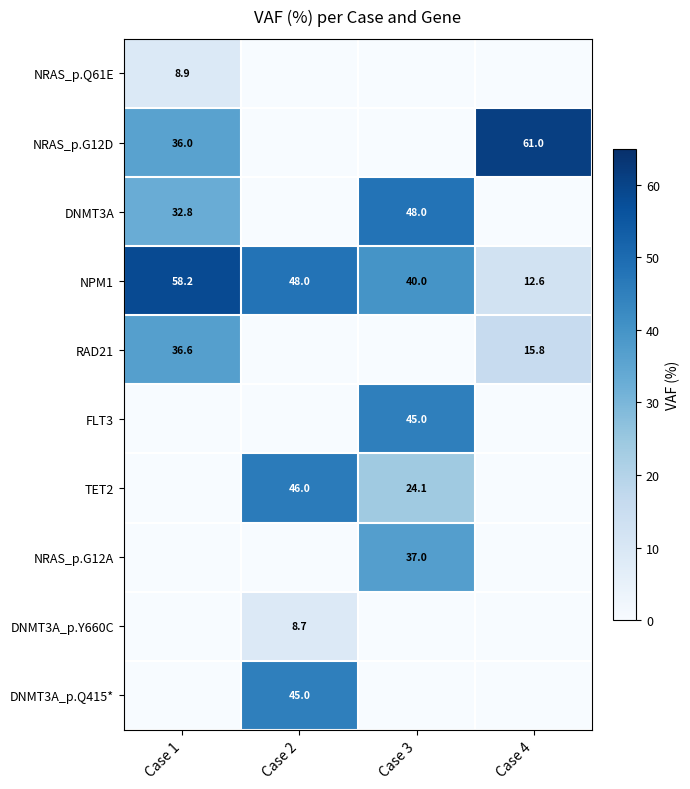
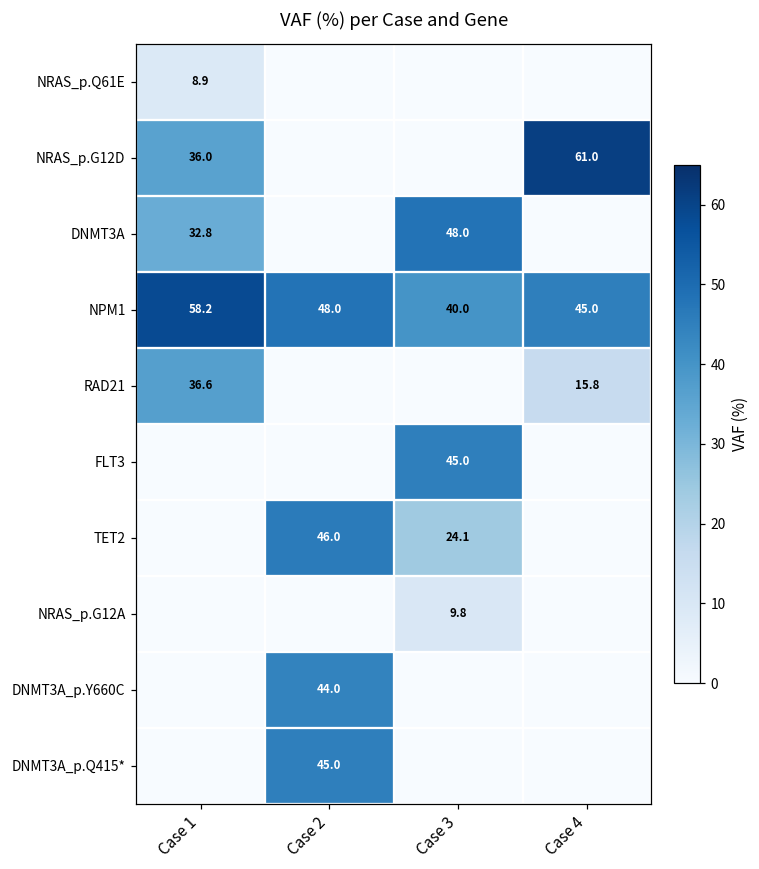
  {
    "NRAS_p.Q61E": {
      "Case 1": 8.9
    },
    "NRAS_p.G12D": {
      "Case 1": 36.0,
      "Case 4": 61.0
    },
    "DNMT3A": {
      "Case 1": 32.8,
      "Case 3": 48.0
    },
    "NPM1": {
      "Case 1": 58.2,
      "Case 2": 48.0,
      "Case 3": 40.0,
-     "Case 4": 12.6
+     "Case 4": 45.0
    },
    "RAD21": {
      "Case 1": 36.6,
      "Case 4": 15.8
    },
    "FLT3": {
      "Case 3": 45.0
    },
    "TET2": {
      "Case 2": 46.0,
      "Case 3": 24.1
    },
    "NRAS_p.G12A": {
-     "Case 3": 37.0
+     "Case 3": 9.8
    },
    "DNMT3A_p.Y660C": {
-     "Case 2": 8.7
+     "Case 2": 44.0
    },
    "DNMT3A_p.Q415*": {
      "Case 2": 45.0
    }
  }
